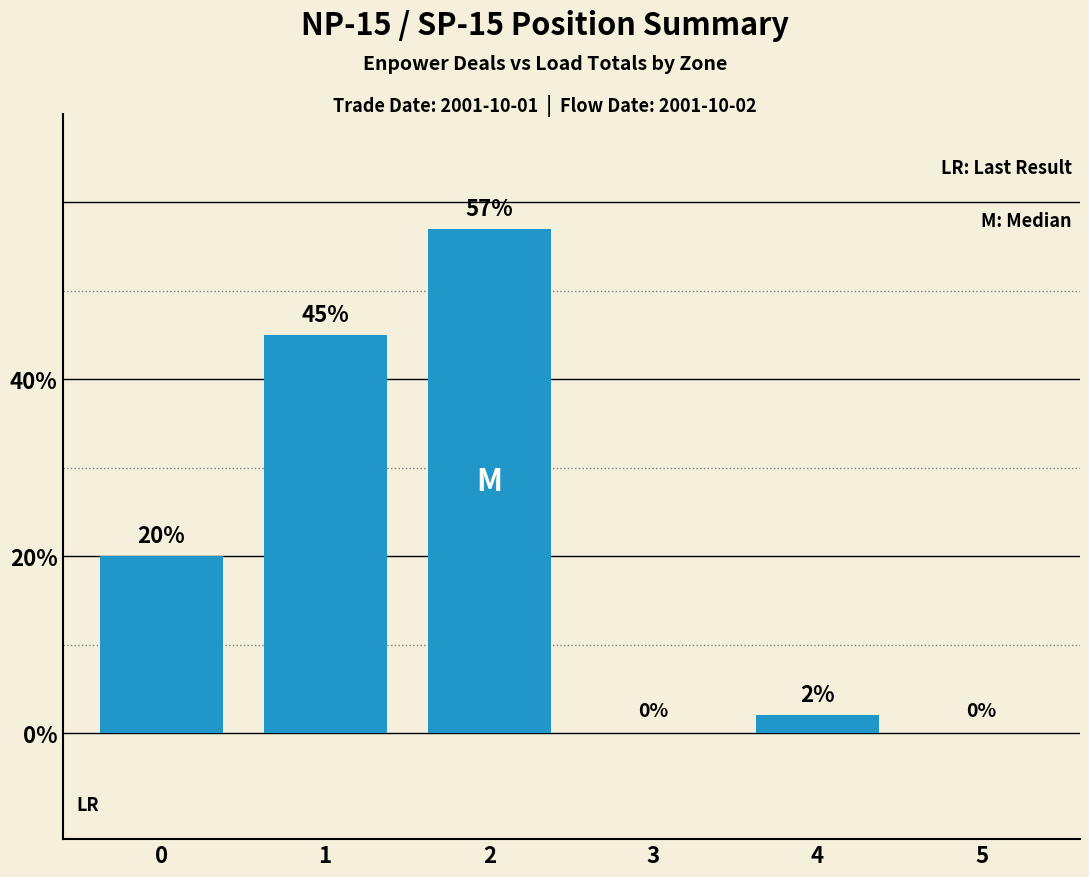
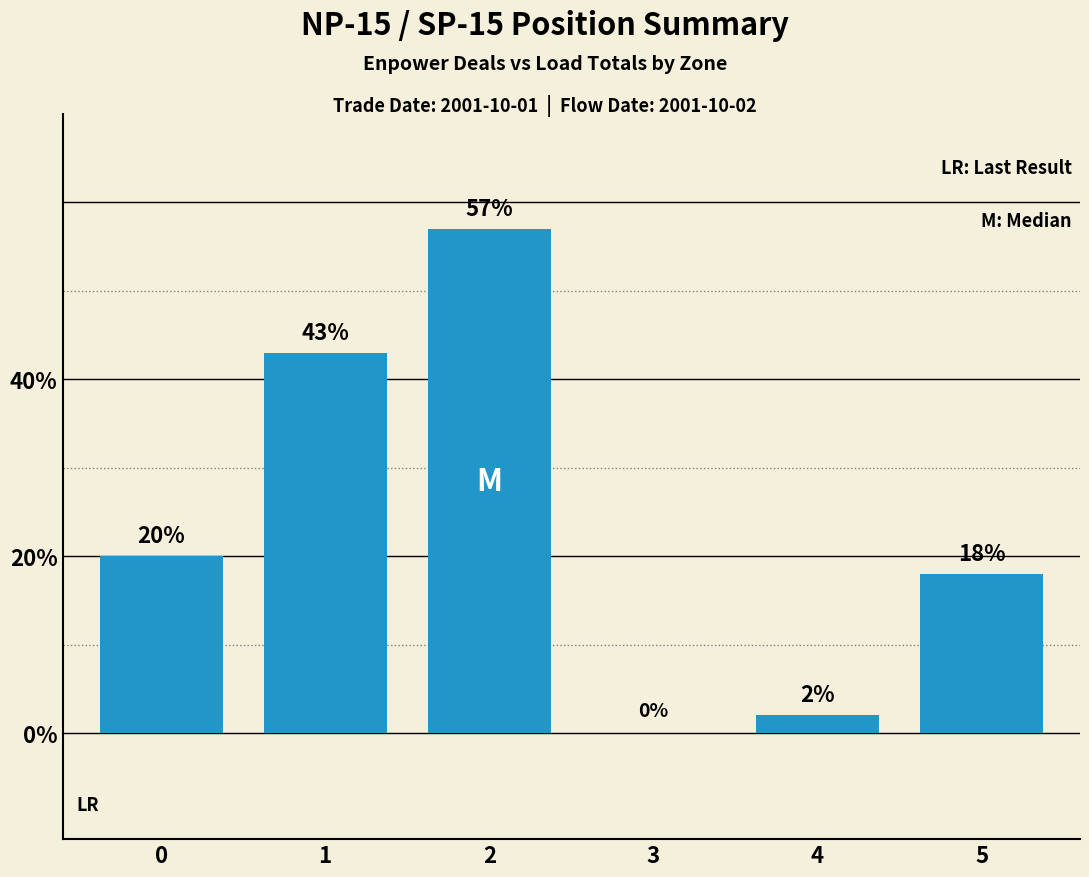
  {
    "0": "20%",
-   "1": "45%",
+   "1": "43%",
    "2": "57%",
    "3": "0%",
    "4": "2%",
-   "5": "0%"
+   "5": "18%"
  }
